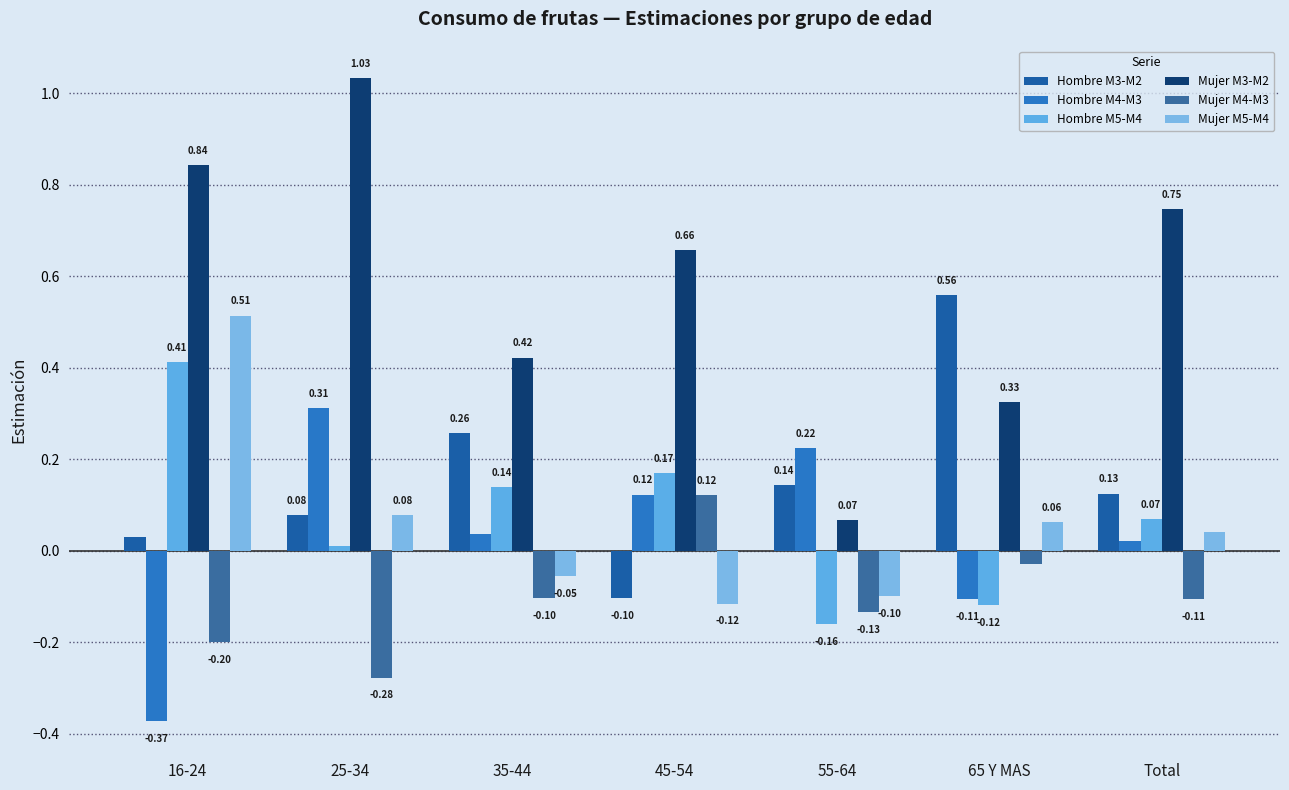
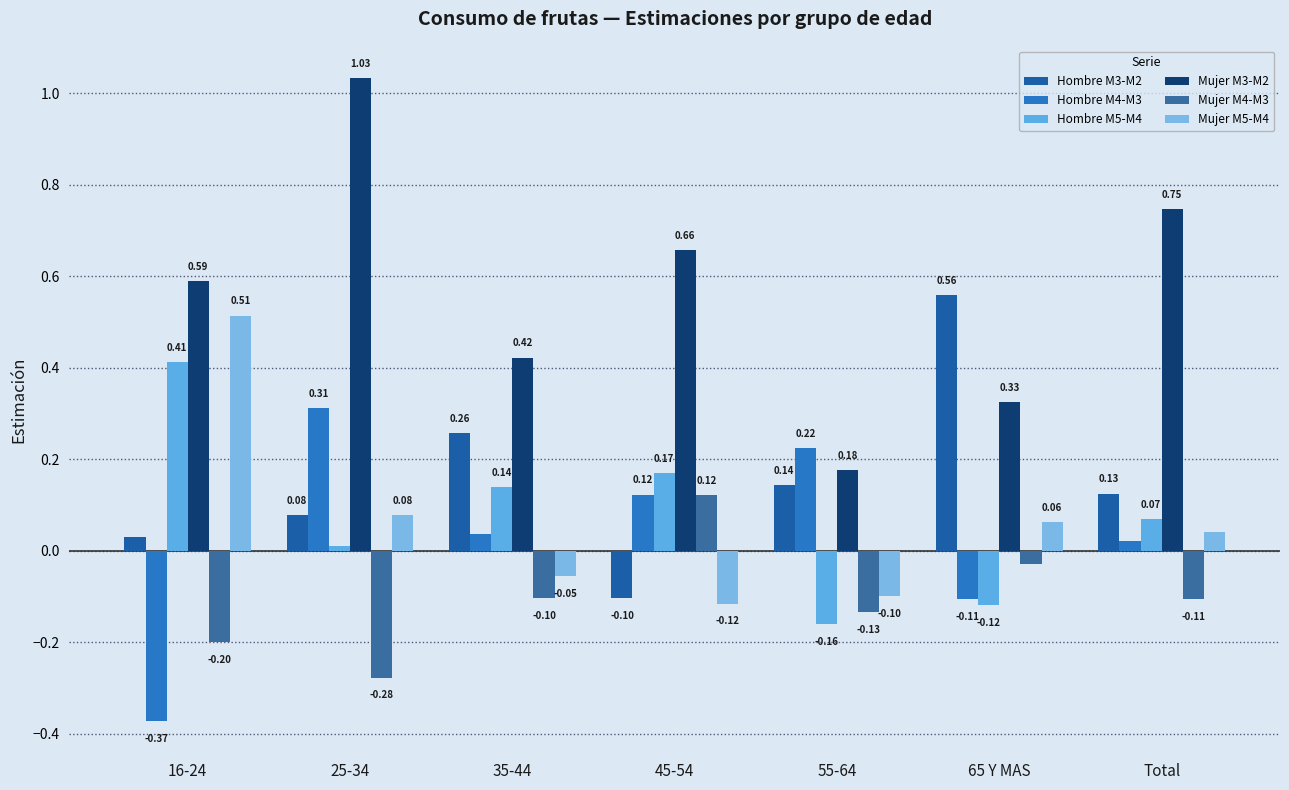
  {
    "Mujer M3-M2": {
-     "16-24": 0.84,
+     "16-24": 0.59,
      "25-34": 1.03,
      "35-44": 0.42,
      "45-54": 0.66,
-     "55-64": 0.07,
+     "55-64": 0.18,
      "65 Y MAS": 0.33,
      "Total": 0.75
    }
  }
